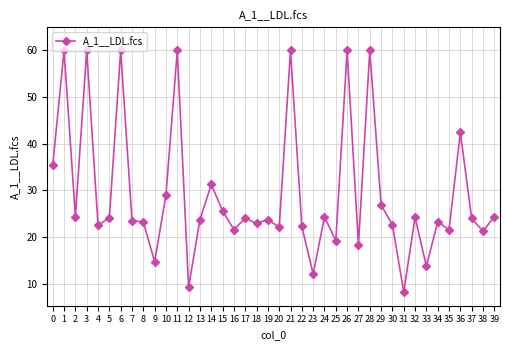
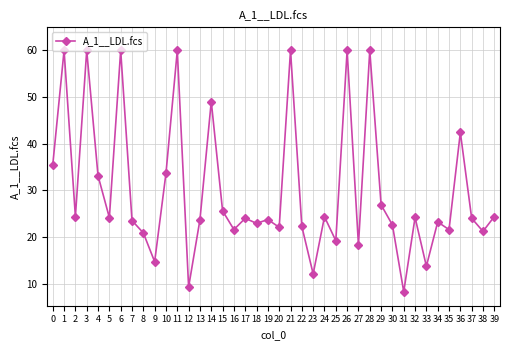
  {
    "0": 35,
    "2": 24,
-   "4": 23,
+   "4": 33,
    "5": 24,
    "7": 24,
-   "8": 23,
+   "8": 21,
    "9": 15,
-   "10": 29,
+   "10": 34,
    "11": 60,
    "12": 9,
    "13": 24,
-   "14": 31,
+   "14": 49,
    "15": 26,
    "16": 22,
    "17": 24,
    "18": 23,
    "19": 24,
    "20": 22,
    "21": 60,
    "22": 22,
    "23": 12,
    "24": 24,
    "25": 19,
    "26": 60,
    "27": 18,
    "28": 60,
    "29": 27,
    "30": 23,
    "31": 8,
    "32": 24,
    "33": 14,
    "34": 23,
    "35": 22,
    "36": 42,
    "37": 24,
    "38": 21,
    "39": 24
  }
